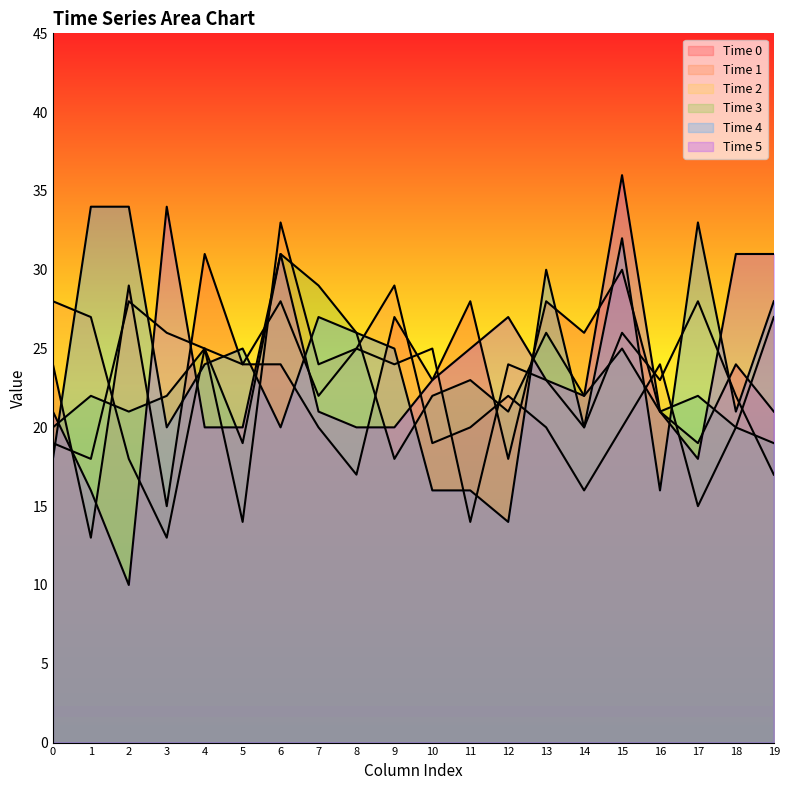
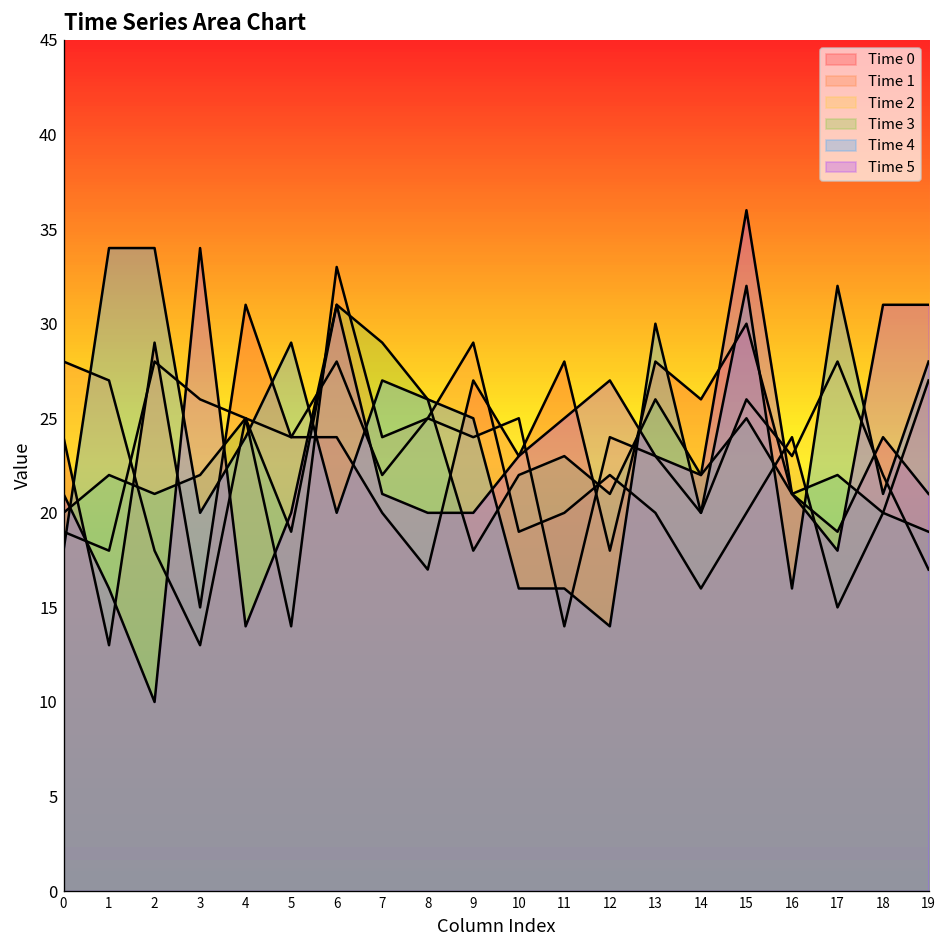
  {
    "Time 4": {
      "0": 18,
      "1": 34,
      "2": 34,
      "3": 20,
      "4": 24,
-     "5": 25,
+     "5": 29,
      "6": 20,
      "7": 27,
      "9": 25,
      "10": 16,
      "11": 16,
      "12": 14,
      "13": 30,
      "15": 32,
      "16": 16,
-     "17": 33,
+     "17": 32,
      "18": 21,
      "19": 28
    },
    "Time 5": {
      "0": 21,
      "1": 16,
      "2": 10,
      "3": 34,
-     "4": 20,
+     "4": 14,
      "5": 20,
      "7": 21,
      "8": 20,
      "9": 20,
      "11": 25,
      "12": 27,
      "15": 36,
      "17": 18,
      "18": 31,
      "19": 31
    }
  }
